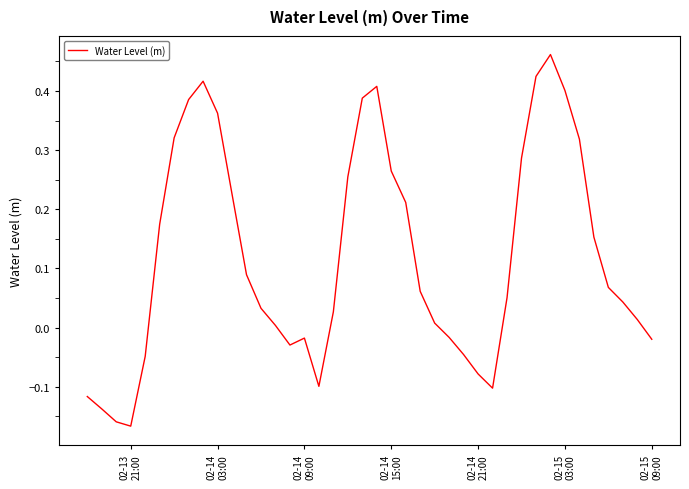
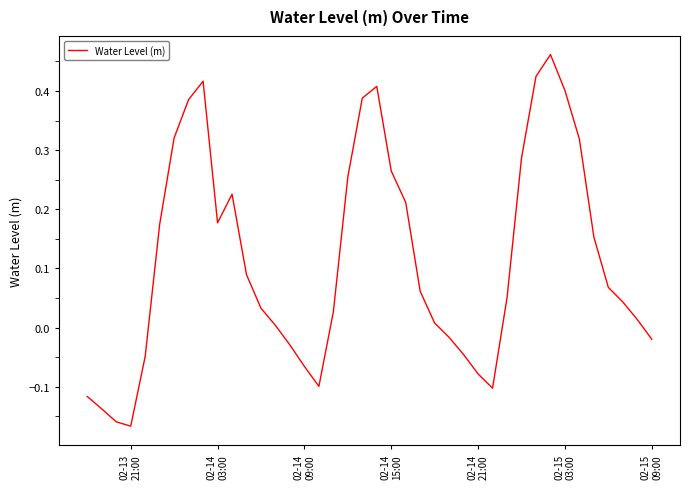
  {
    "02-13 21:00": -0.17,
-   "02-14 03:00": 0.36,
-   "02-14 09:00": -0.02,
+   "02-14 03:00": 0.18,
+   "02-14 09:00": -0.07,
    "02-14 15:00": 0.26,
    "02-14 21:00": -0.08,
    "02-15 03:00": 0.40,
    "02-15 09:00": -0.02
  }
